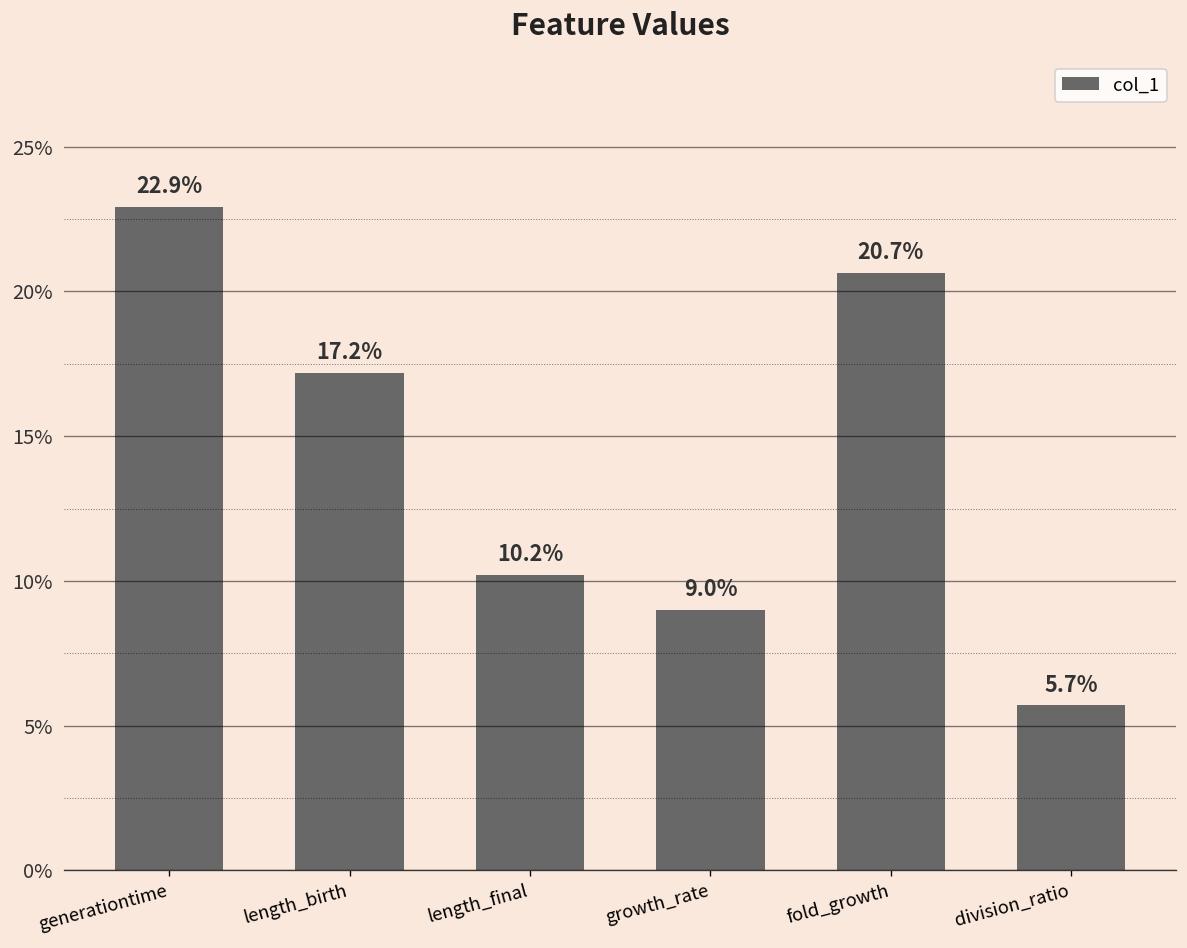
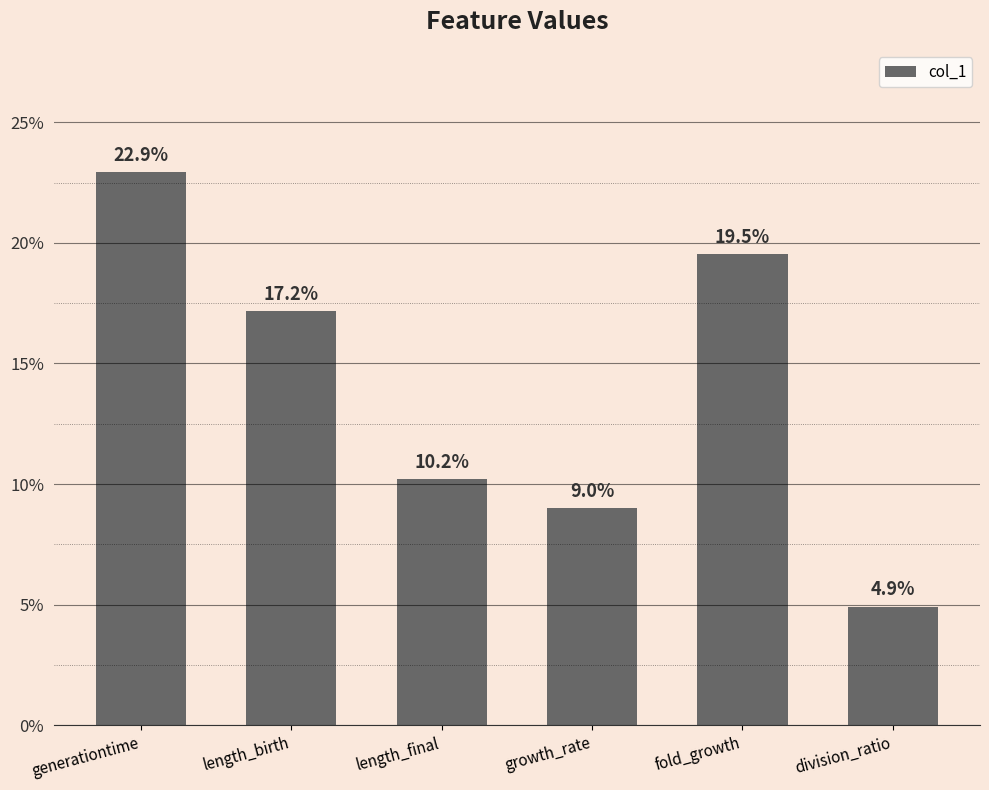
  {
    "generationtime": "22.9%",
    "length_birth": "17.2%",
    "length_final": "10.2%",
    "growth_rate": "9.0%",
-   "fold_growth": "20.7%",
-   "division_ratio": "5.7%"
+   "fold_growth": "19.5%",
+   "division_ratio": "4.9%"
  }
